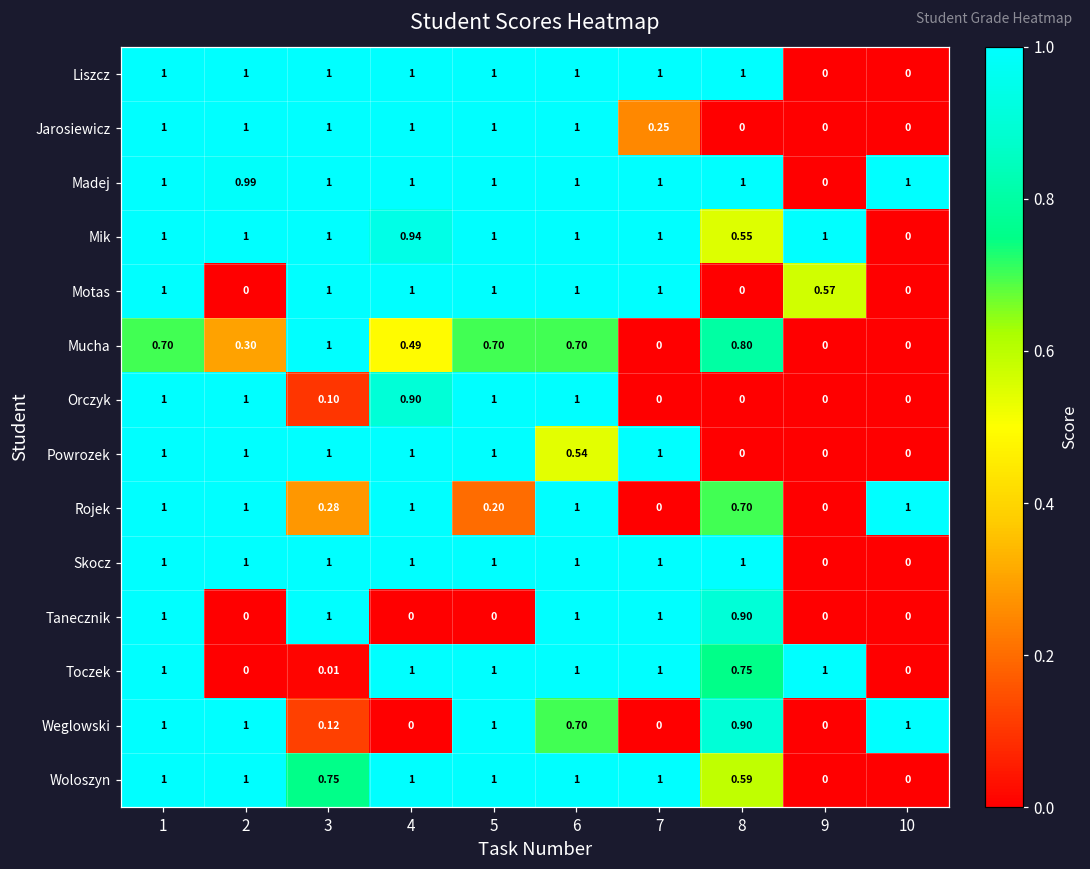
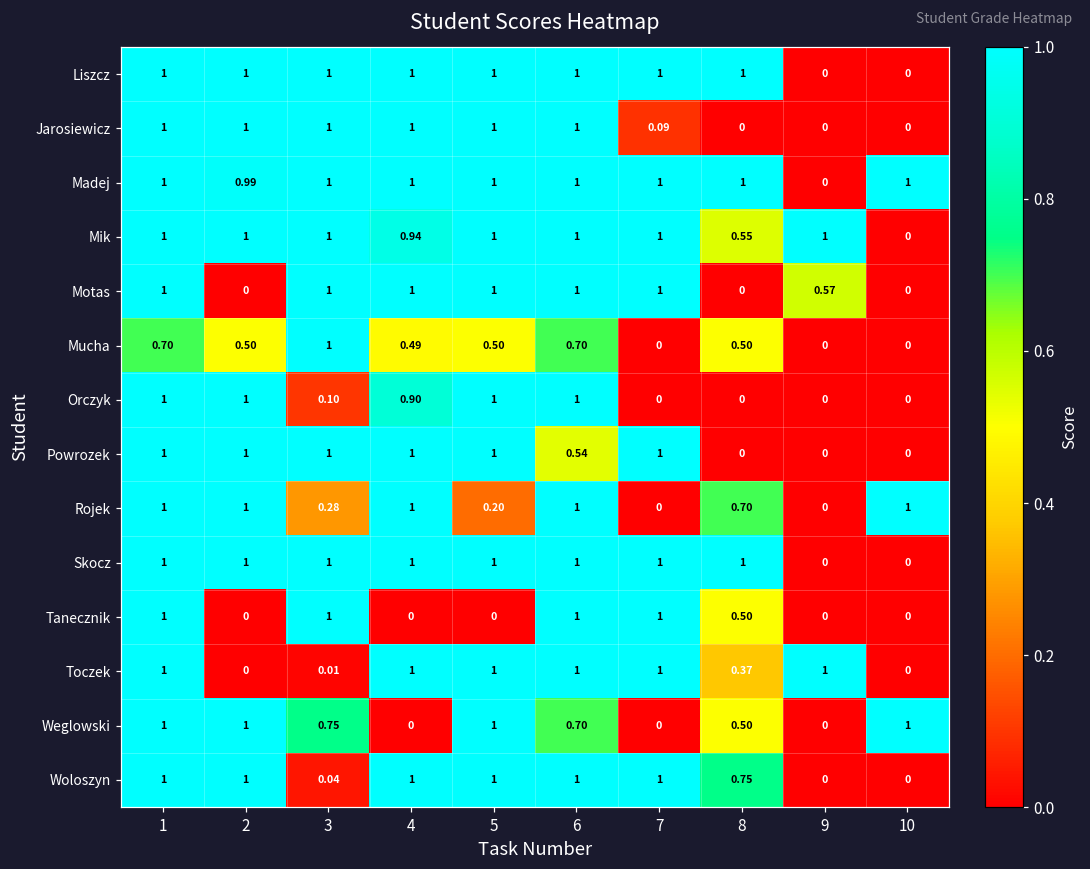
  {
    "Liszcz": {
      "1": 1,
      "2": 1,
      "3": 1,
      "4": 1,
      "5": 1,
      "6": 1,
      "7": 1,
      "8": 1,
      "9": 0,
      "10": 0
    },
    "Jarosiewicz": {
      "1": 1,
      "2": 1,
      "3": 1,
      "4": 1,
      "5": 1,
      "6": 1,
-     "7": 0.25,
+     "7": 0.09,
      "8": 0,
      "9": 0,
      "10": 0
    },
    "Madej": {
      "1": 1,
      "2": 0.99,
      "3": 1,
      "4": 1,
      "5": 1,
      "6": 1,
      "7": 1,
      "8": 1,
      "9": 0,
      "10": 1
    },
    "Mik": {
      "1": 1,
      "2": 1,
      "3": 1,
      "4": 0.94,
      "5": 1,
      "6": 1,
      "7": 1,
      "8": 0.55,
      "9": 1,
      "10": 0
    },
    "Motas": {
      "1": 1,
      "2": 0,
      "3": 1,
      "4": 1,
      "5": 1,
      "6": 1,
      "7": 1,
      "8": 0,
      "9": 0.57,
      "10": 0
    },
    "Mucha": {
      "1": 0.70,
-     "2": 0.30,
+     "2": 0.50,
      "3": 1,
      "4": 0.49,
-     "5": 0.70,
+     "5": 0.50,
      "6": 0.70,
      "7": 0,
-     "8": 0.80,
+     "8": 0.50,
      "9": 0,
      "10": 0
    },
    "Orczyk": {
      "1": 1,
      "2": 1,
      "3": 0.10,
      "4": 0.90,
      "5": 1,
      "6": 1,
      "7": 0,
      "8": 0,
      "9": 0,
      "10": 0
    },
    "Powrozek": {
      "1": 1,
      "2": 1,
      "3": 1,
      "4": 1,
      "5": 1,
      "6": 0.54,
      "7": 1,
      "8": 0,
      "9": 0,
      "10": 0
    },
    "Rojek": {
      "1": 1,
      "2": 1,
      "3": 0.28,
      "4": 1,
      "5": 0.20,
      "6": 1,
      "7": 0,
      "8": 0.70,
      "9": 0,
      "10": 1
    },
    "Skocz": {
      "1": 1,
      "2": 1,
      "3": 1,
      "4": 1,
      "5": 1,
      "6": 1,
      "7": 1,
      "8": 1,
      "9": 0,
      "10": 0
    },
    "Tanecznik": {
      "1": 1,
      "2": 0,
      "3": 1,
      "4": 0,
      "5": 0,
      "6": 1,
      "7": 1,
-     "8": 0.90,
+     "8": 0.50,
      "9": 0,
      "10": 0
    },
    "Toczek": {
      "1": 1,
      "2": 0,
      "3": 0.01,
      "4": 1,
      "5": 1,
      "6": 1,
      "7": 1,
-     "8": 0.75,
+     "8": 0.37,
      "9": 1,
      "10": 0
    },
    "Weglowski": {
      "1": 1,
      "2": 1,
-     "3": 0.12,
+     "3": 0.75,
      "4": 0,
      "5": 1,
      "6": 0.70,
      "7": 0,
-     "8": 0.90,
+     "8": 0.50,
      "9": 0,
      "10": 1
    },
    "Woloszyn": {
      "1": 1,
      "2": 1,
-     "3": 0.75,
+     "3": 0.04,
      "4": 1,
      "5": 1,
      "6": 1,
      "7": 1,
-     "8": 0.59,
+     "8": 0.75,
      "9": 0,
      "10": 0
    }
  }
